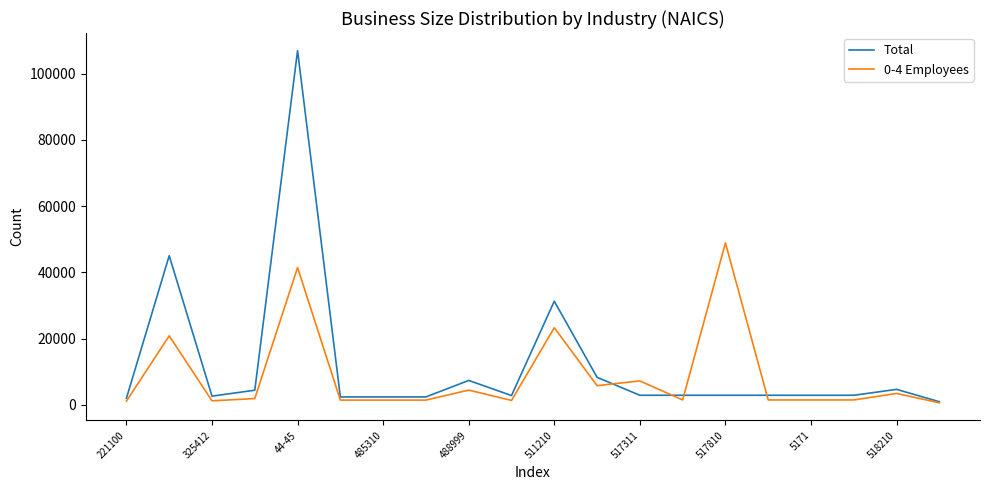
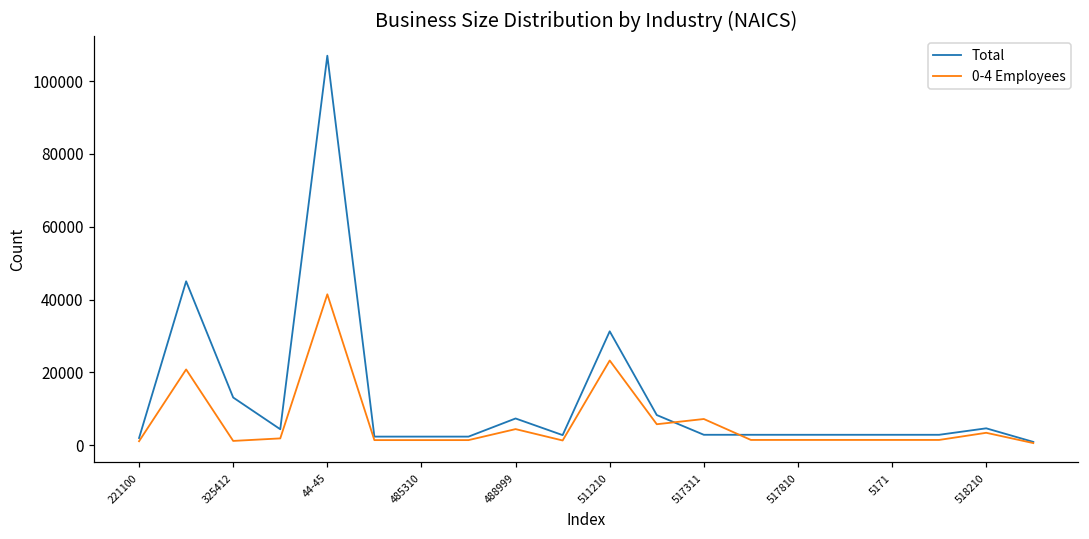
  {
    "Total": {
      "221100": 2000,
-     "325412": 3000,
+     "325412": 13000,
      "44-45": 107000,
      "485310": 2000,
      "488999": 7000,
      "511210": 31000,
      "517311": 3000,
      "517810": 3000,
      "5171": 3000,
      "518210": 5000
    },
    "0-4 Employees": {
      "221100": 1000,
      "325412": 1000,
      "44-45": 41000,
      "485310": 1000,
      "488999": 4000,
      "511210": 23000,
      "517311": 7000,
-     "517810": 49000,
+     "517810": 1000,
      "5171": 1000,
      "518210": 3000
    }
  }
